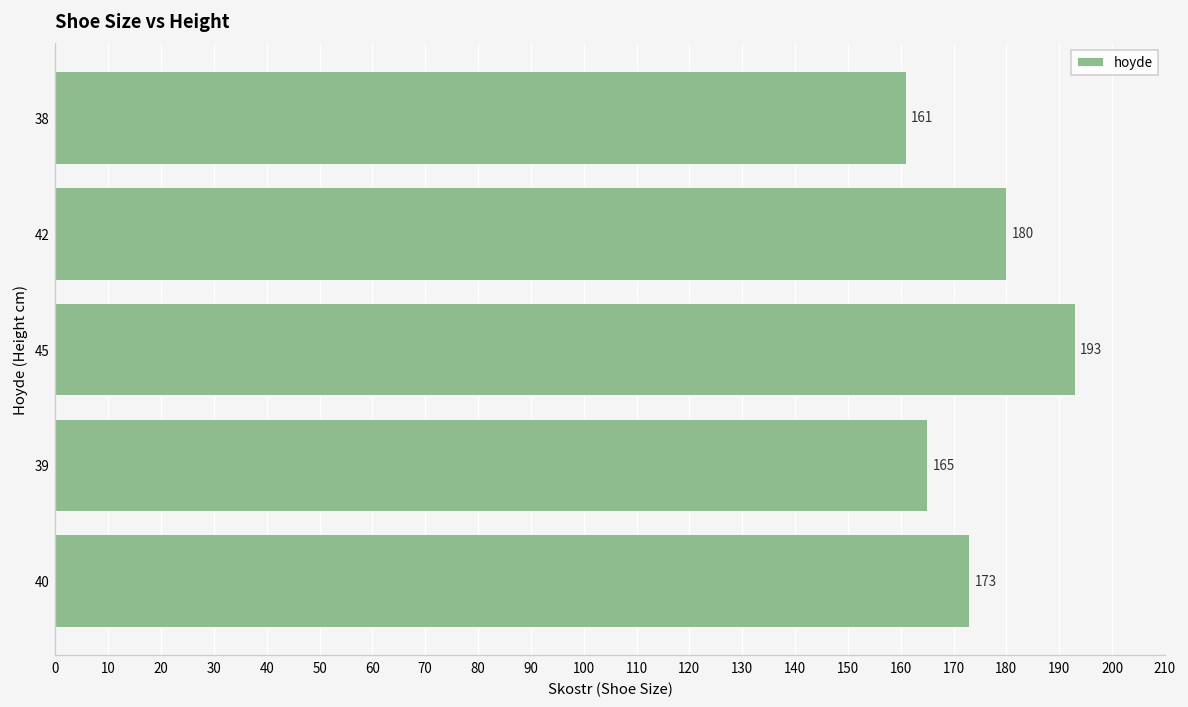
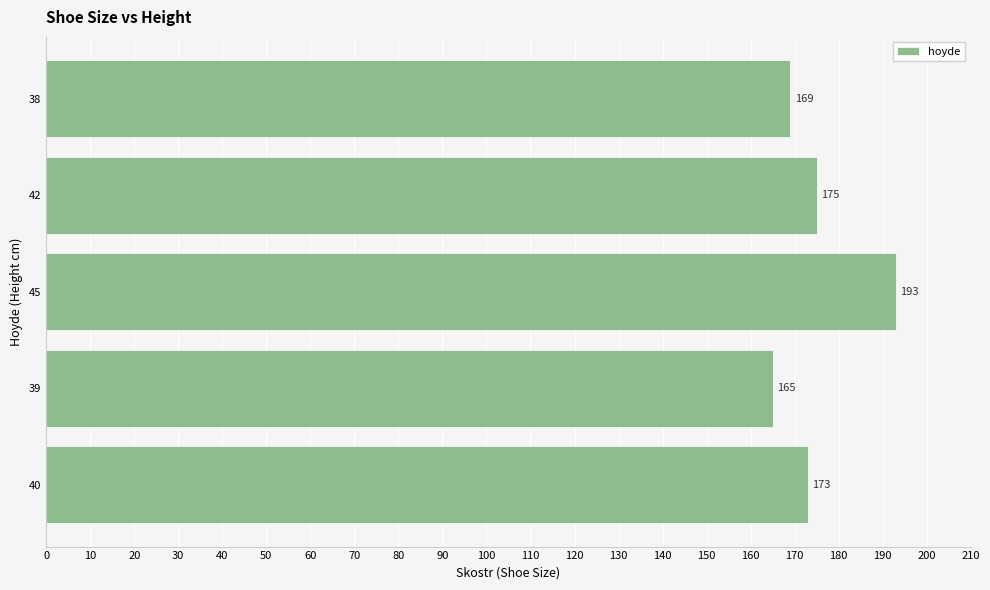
  {
-   "38": 161,
-   "42": 180,
+   "38": 169,
+   "42": 175,
    "45": 193,
    "39": 165,
    "40": 173
  }
